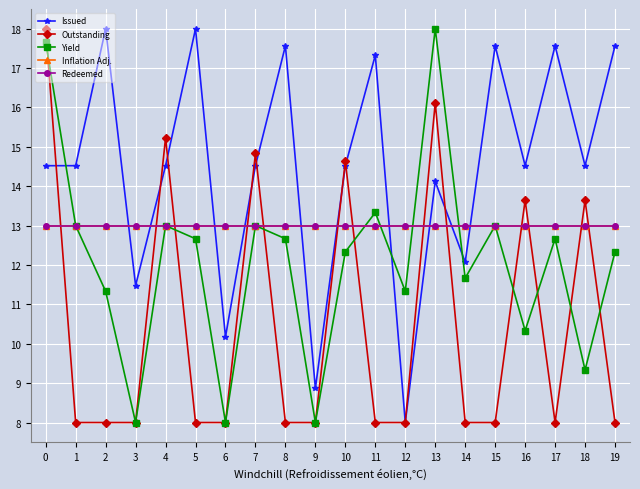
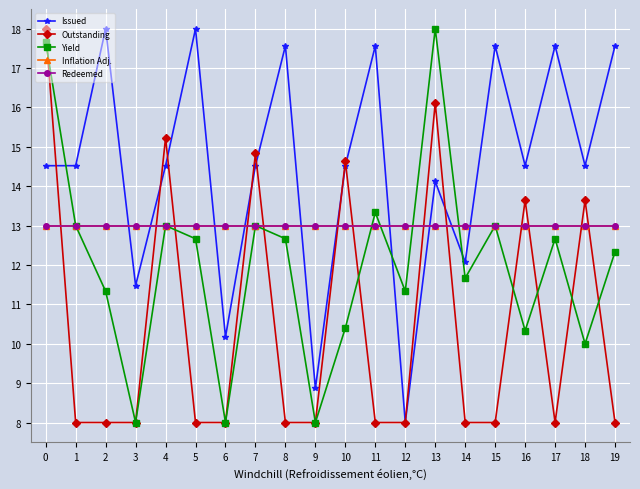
  {
    "Issued": {
      "0": 14.5,
      "1": 14.5,
      "3": 11.5,
      "4": 14.5,
      "5": 18.0,
      "6": 10.2,
      "7": 14.5,
      "8": 17.6,
      "9": 8.9,
      "10": 14.5,
-     "11": 17.3,
+     "11": 17.6,
      "13": 14.1,
      "14": 12.1,
      "15": 17.6,
      "16": 14.5,
      "17": 17.6,
      "18": 14.5,
      "19": 17.6
    },
    "Outstanding": {
      "1": 8.0,
      "2": 8.0,
      "4": 15.2,
      "5": 8.0,
      "7": 14.8,
      "8": 8.0,
      "10": 14.6,
      "11": 8.0,
      "13": 16.1,
      "14": 8.0,
      "15": 8.0,
      "16": 13.6,
      "17": 8.0,
      "18": 13.6,
      "19": 8.0
    },
    "Yield": {
      "2": 11.3,
      "5": 12.7,
      "8": 12.7,
-     "10": 12.3,
+     "10": 10.4,
      "11": 13.3,
      "12": 11.3,
      "13": 18.0,
      "14": 11.7,
      "16": 10.3,
      "17": 12.7,
-     "18": 9.3,
+     "18": 10.0,
      "19": 12.3
    },
    "Redeemed": {
      "0": 13.0,
      "2": 13.0,
      "3": 13.0,
      "5": 13.0,
      "6": 13.0,
      "8": 13.0,
      "9": 13.0,
      "10": 13.0,
      "11": 13.0,
      "12": 13.0,
      "13": 13.0,
      "14": 13.0,
      "16": 13.0,
      "17": 13.0,
      "18": 13.0,
      "19": 13.0
    }
  }
